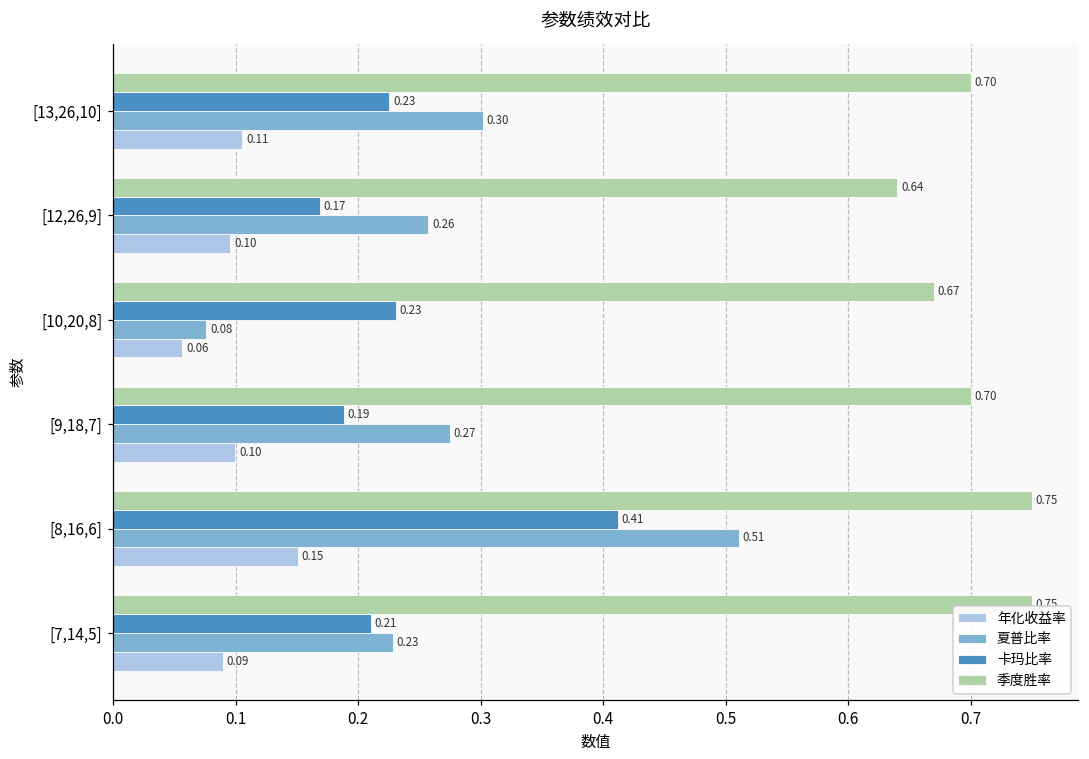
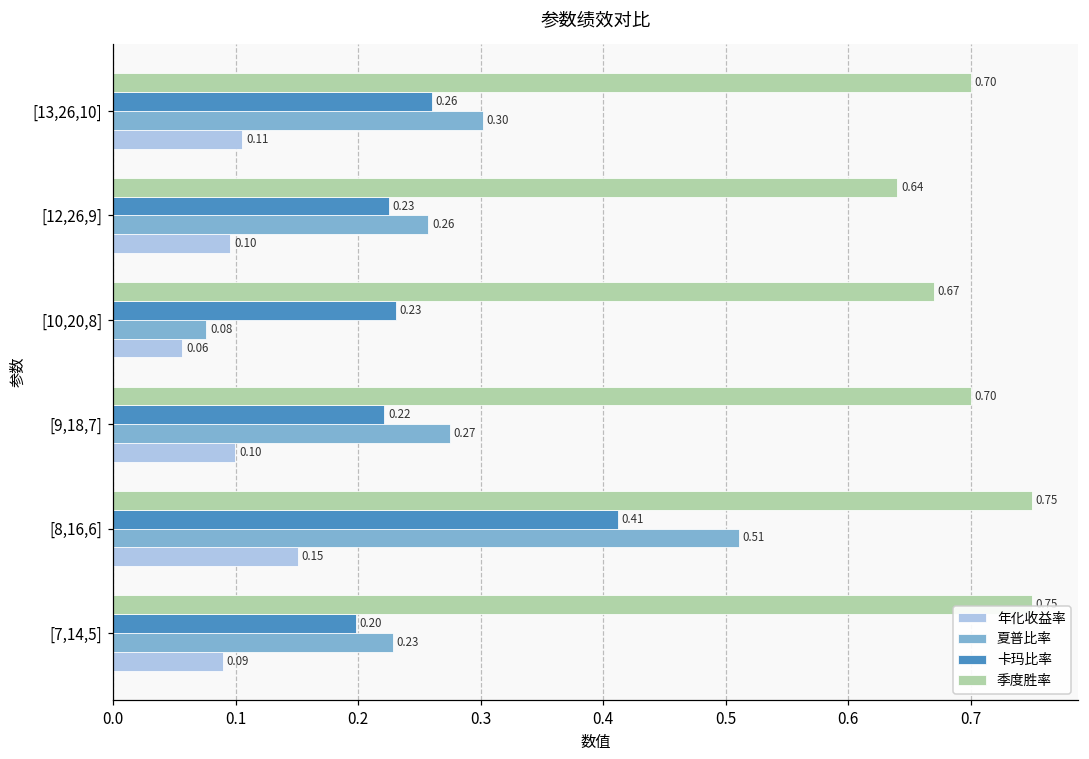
  {
    "卡玛比率": {
-     "[13,26,10]": 0.23,
-     "[12,26,9]": 0.17,
+     "[13,26,10]": 0.26,
+     "[12,26,9]": 0.23,
      "[10,20,8]": 0.23,
-     "[9,18,7]": 0.19,
+     "[9,18,7]": 0.22,
      "[8,16,6]": 0.41,
-     "[7,14,5]": 0.21
+     "[7,14,5]": 0.20
    },
    "季度胜率": {
      "[13,26,10]": 0.70,
      "[12,26,9]": 0.64,
      "[10,20,8]": 0.67,
      "[9,18,7]": 0.70,
      "[8,16,6]": 0.75
    }
  }
